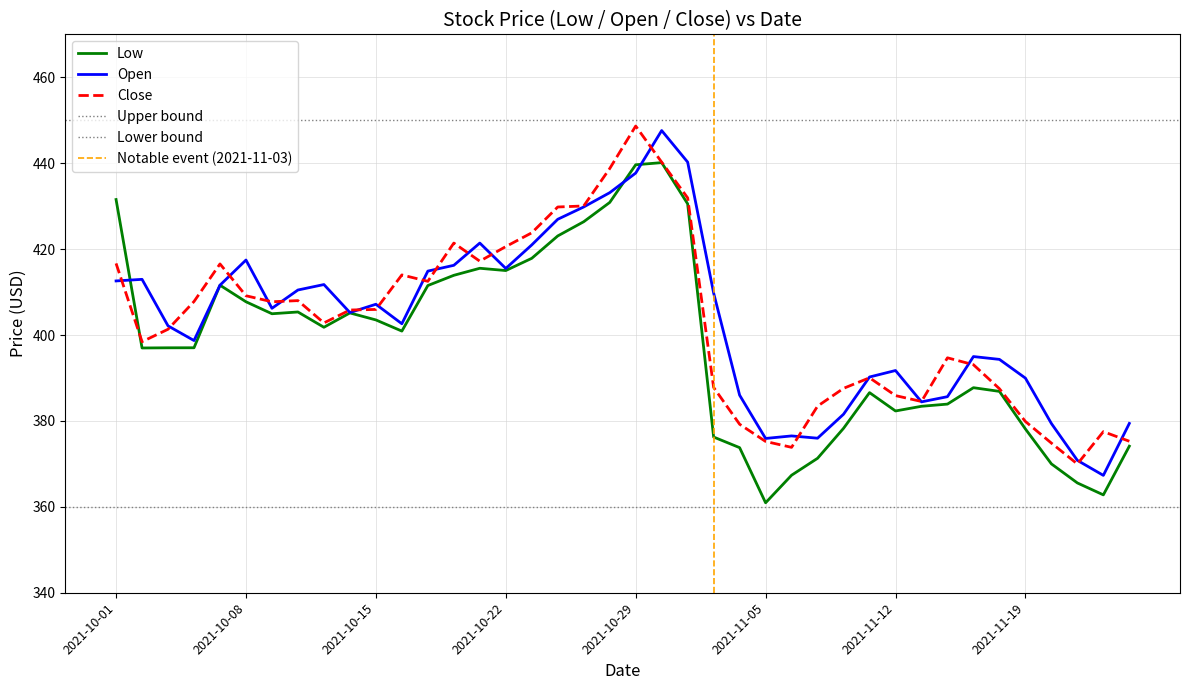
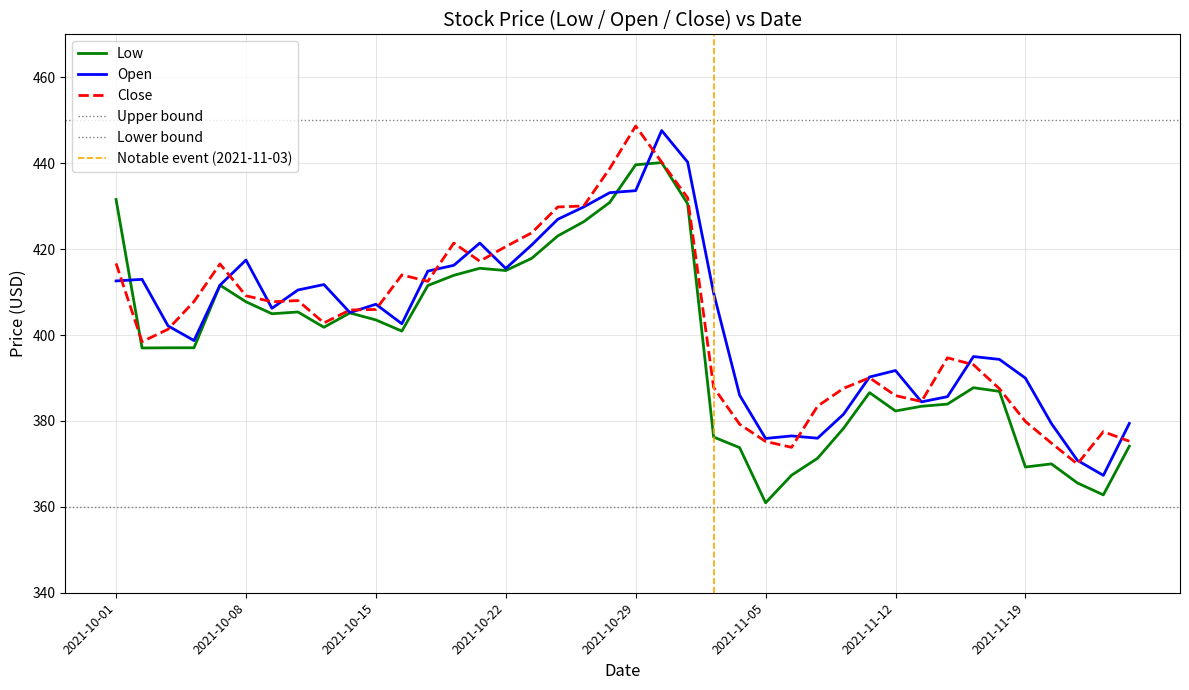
  {
    "Low": {
      "2021-10-01": 432,
      "2021-10-08": 408,
      "2021-10-15": 404,
      "2021-10-29": 440,
      "2021-11-05": 361,
      "2021-11-12": 382,
-     "2021-11-19": 378
+     "2021-11-19": 369
    },
    "Open": {
      "2021-10-01": 413,
      "2021-10-08": 417,
      "2021-10-15": 407,
-     "2021-10-29": 438,
+     "2021-10-29": 434,
      "2021-11-05": 376,
      "2021-11-12": 392,
      "2021-11-19": 390
    },
    "Close": {
      "2021-10-01": 417,
      "2021-10-08": 409,
      "2021-10-15": 406,
      "2021-10-22": 421,
      "2021-10-29": 449,
      "2021-11-05": 375,
      "2021-11-12": 386,
      "2021-11-19": 380
    }
  }
